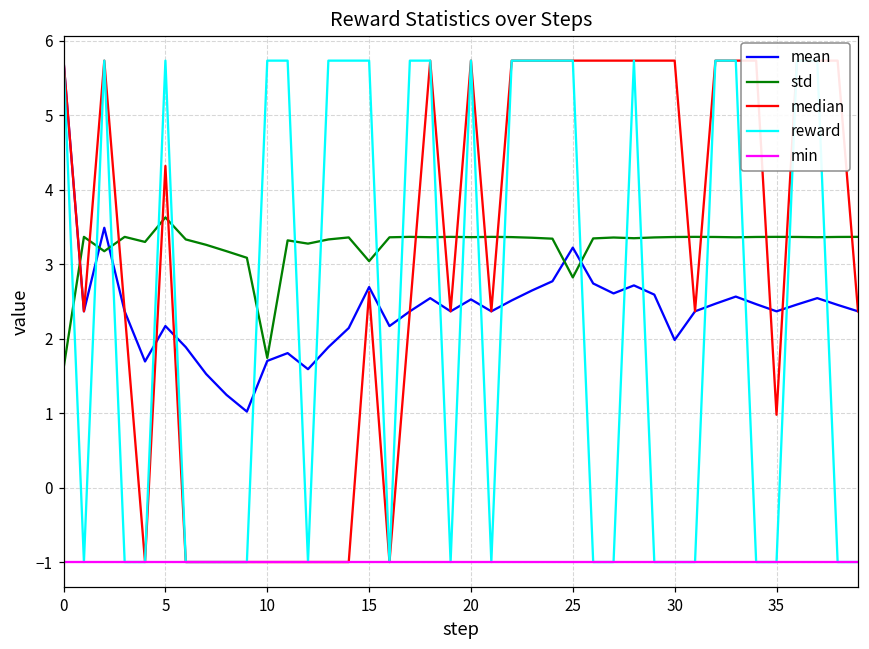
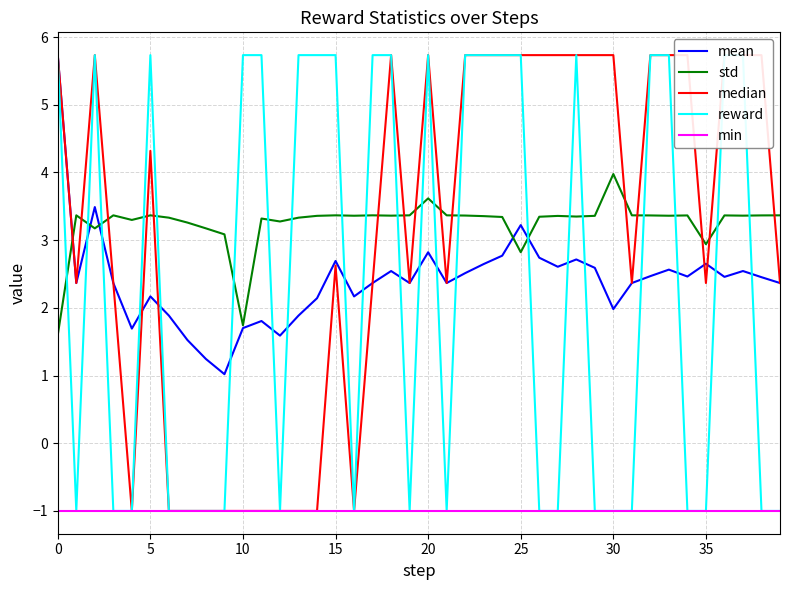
  {
    "mean": {
      "5": 2.2,
      "10": 1.7,
      "15": 2.7,
-     "20": 2.5,
+     "20": 2.8,
      "25": 3.2,
      "30": 2.0,
-     "35": 2.4
+     "35": 2.7
    },
    "std": {
      "0": 1.6,
-     "5": 3.6,
+     "5": 3.4,
      "10": 1.7,
-     "15": 3.0,
-     "20": 3.4,
+     "15": 3.4,
+     "20": 3.6,
      "25": 2.8,
-     "30": 3.4,
-     "35": 3.4
+     "30": 4.0,
+     "35": 2.9
    },
    "median": {
      "5": 4.3,
      "15": 2.6,
      "30": 5.7,
-     "35": 1.0
+     "35": 2.4
    },
    "reward": {
      "5": 5.7,
      "10": 5.7,
      "15": 5.7
    },
    "min": {
      "0": -1.0,
      "5": -1.0,
      "15": -1.0,
      "20": -1.0,
      "25": -1.0
    }
  }
